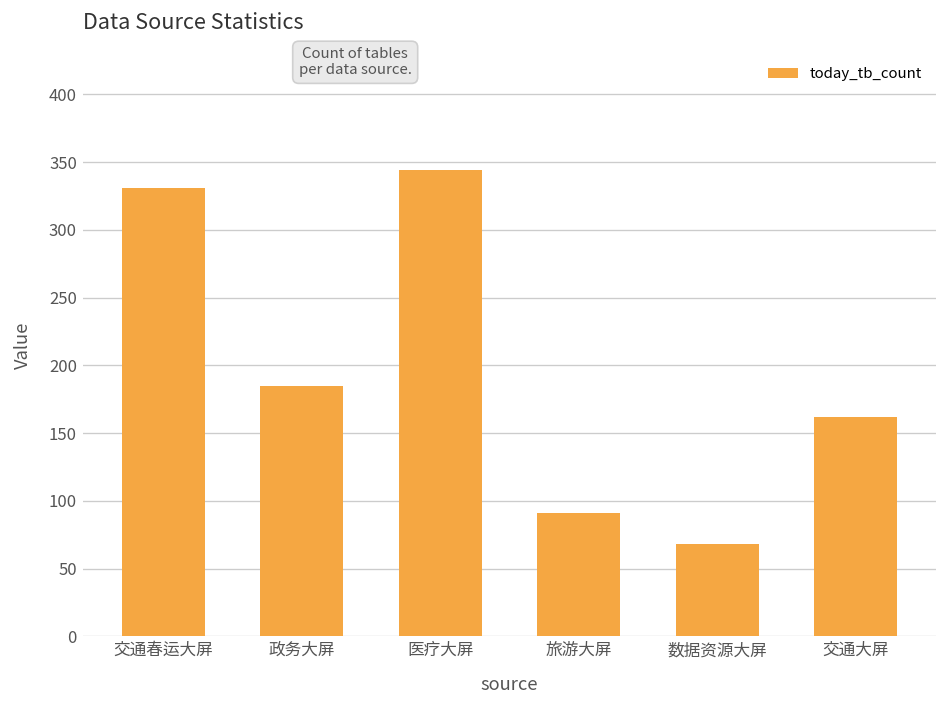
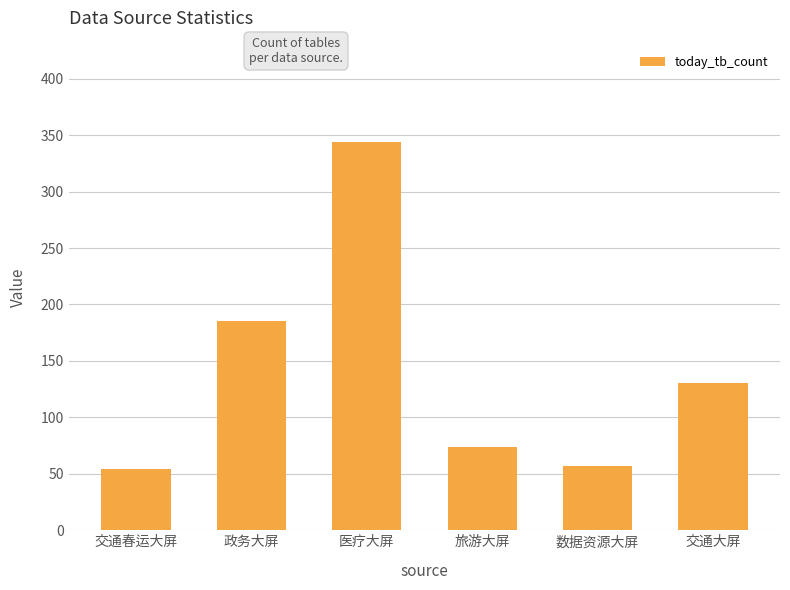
  {
-   "交通春运大屏": 331,
+   "交通春运大屏": 54,
    "政务大屏": 185,
    "医疗大屏": 344,
-   "旅游大屏": 91,
-   "数据资源大屏": 68,
-   "交通大屏": 162
+   "旅游大屏": 74,
+   "数据资源大屏": 57,
+   "交通大屏": 130
  }
